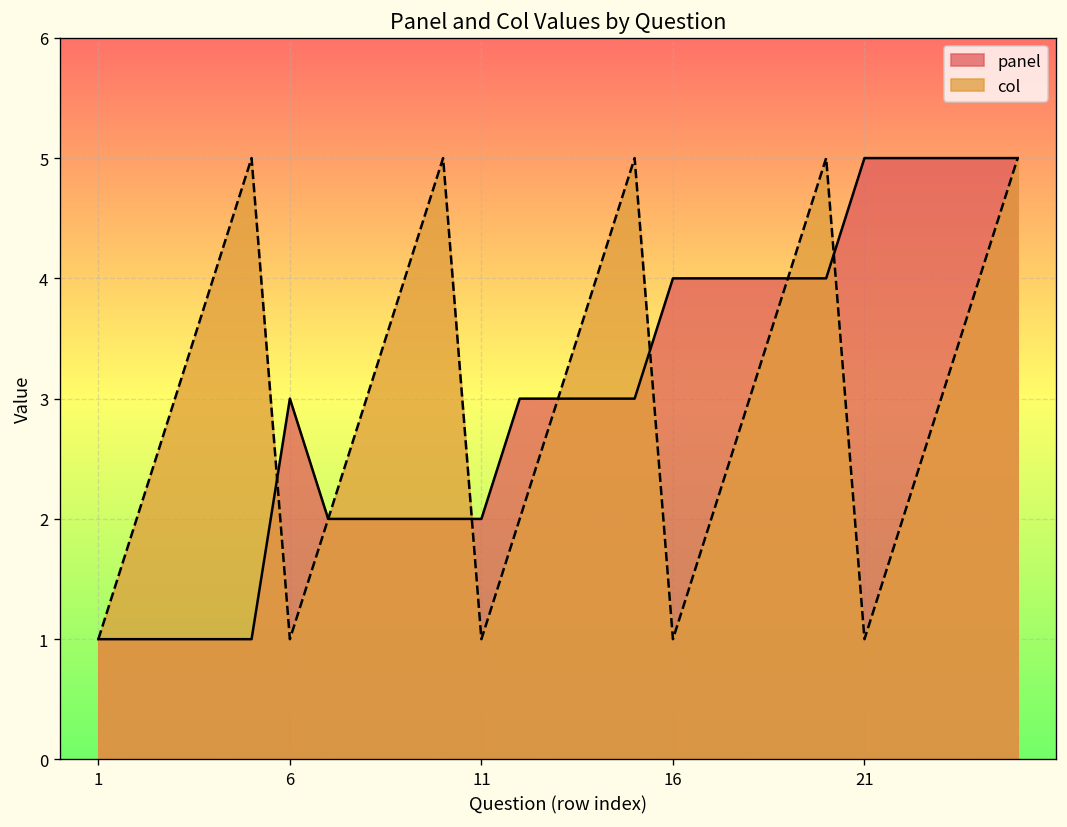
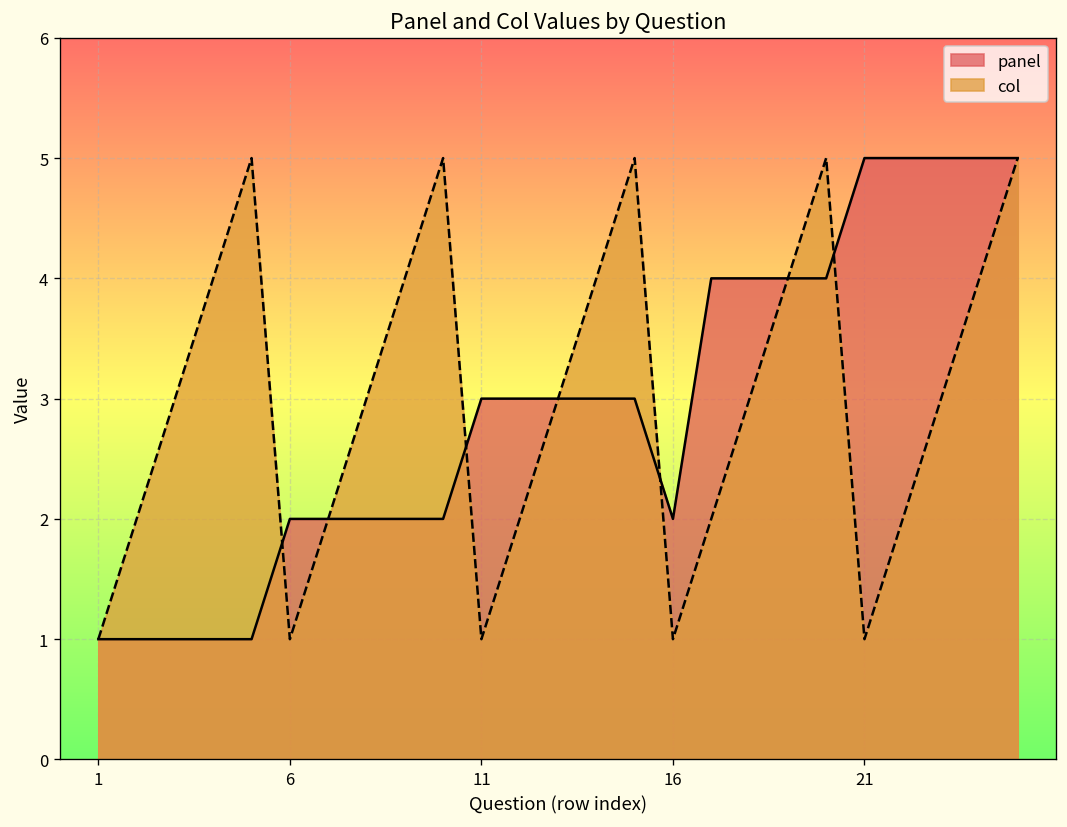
  {
    "panel": {
-     "6": 3,
-     "11": 2,
-     "16": 4,
+     "6": 2,
+     "11": 3,
+     "16": 2,
      "21": 5
    },
    "col": {
      "6": 1,
      "11": 1,
      "16": 1,
      "21": 1
    }
  }
